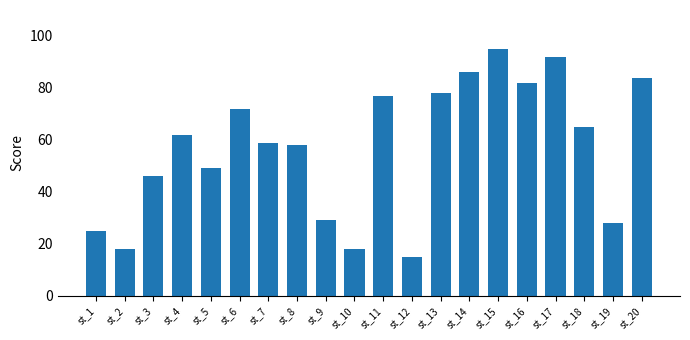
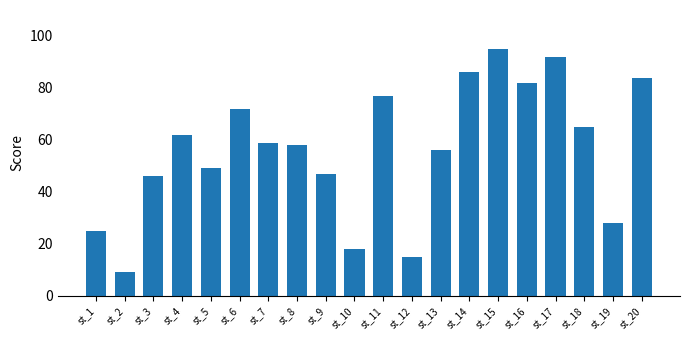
  {
    "st_1": 25,
-   "st_2": 18,
+   "st_2": 9,
    "st_3": 46,
    "st_4": 62,
    "st_5": 49,
    "st_6": 72,
    "st_7": 59,
    "st_8": 58,
-   "st_9": 29,
+   "st_9": 47,
    "st_10": 18,
    "st_11": 77,
    "st_12": 15,
-   "st_13": 78,
+   "st_13": 56,
    "st_14": 86,
    "st_15": 95,
    "st_16": 82,
    "st_17": 92,
    "st_18": 65,
    "st_19": 28,
    "st_20": 84
  }
